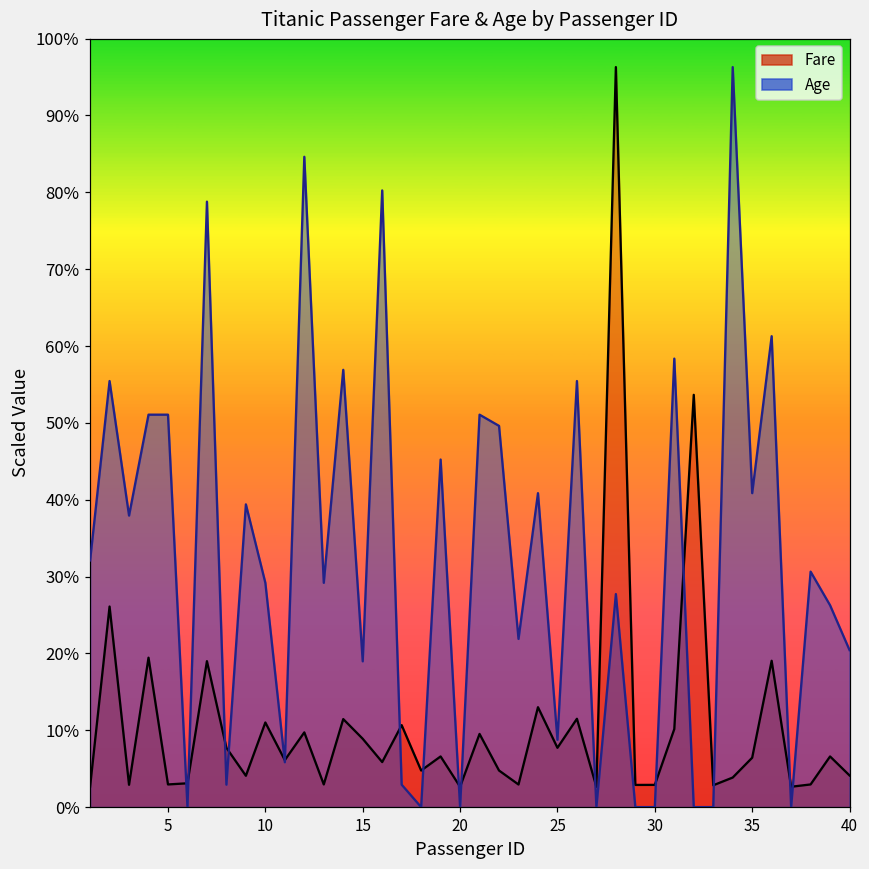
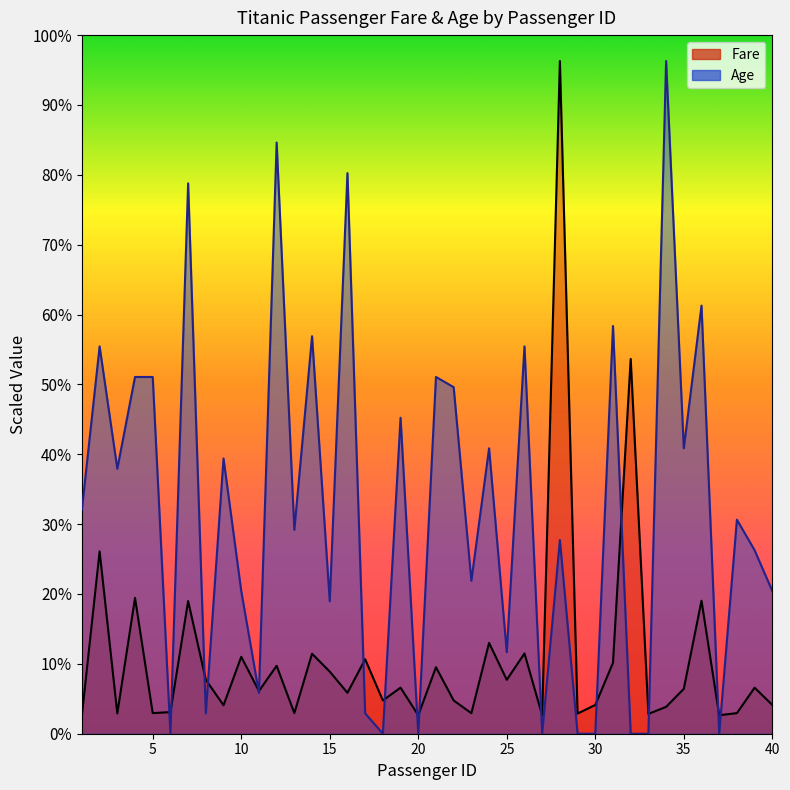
  {
    "Fare": {
      "5": "3%",
      "10": "11%",
      "15": "9%",
      "20": "3%",
      "25": "8%",
-     "30": "3%",
+     "30": "4%",
      "35": "6%",
      "40": "4%"
    },
    "Age": {
      "5": "51%",
-     "10": "29%",
+     "10": "20%",
      "15": "19%",
      "20": "0%",
-     "25": "9%",
+     "25": "12%",
      "30": "0%",
      "35": "41%",
      "40": "20%"
    }
  }
